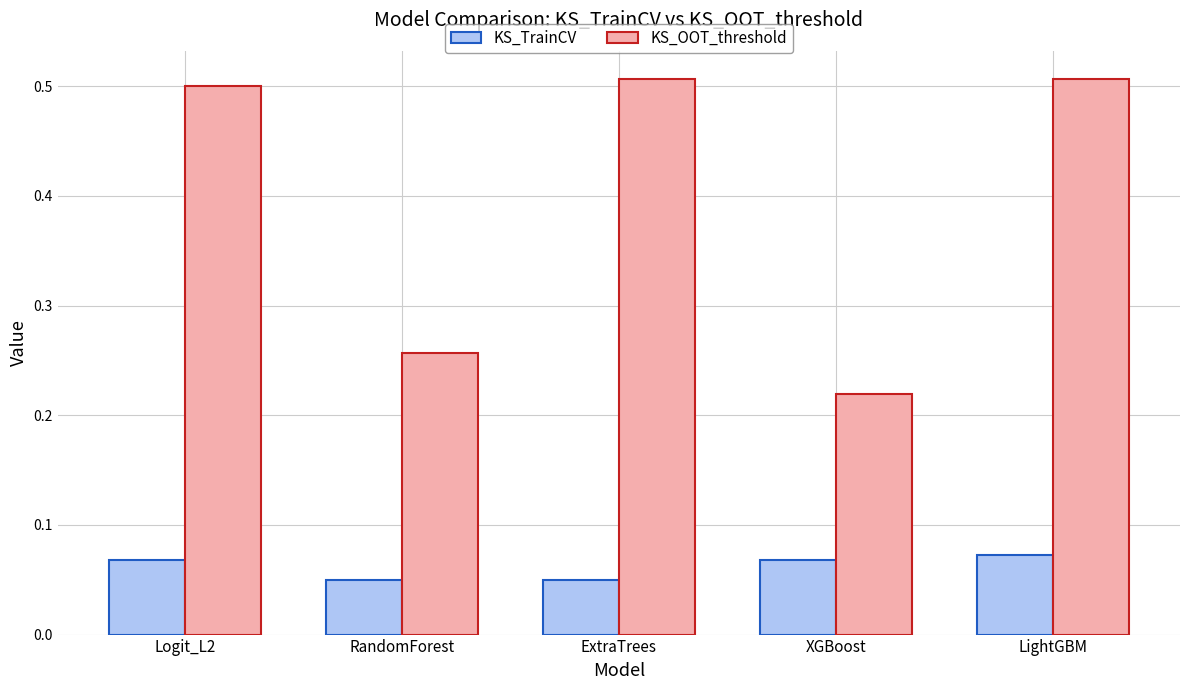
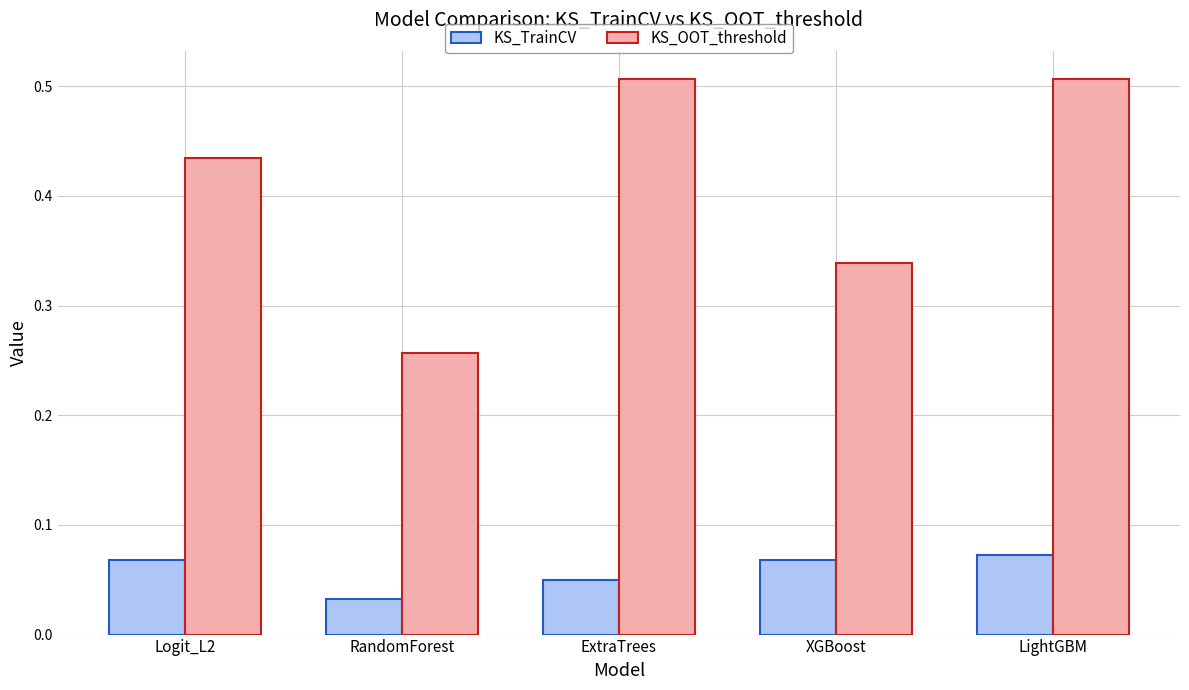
  {
    "KS_TrainCV": {
      "Logit_L2": 0.068,
-     "RandomForest": 0.050,
+     "RandomForest": 0.033,
      "ExtraTrees": 0.050,
      "XGBoost": 0.068,
      "LightGBM": 0.072
    },
    "KS_OOT_threshold": {
-     "Logit_L2": 0.500,
+     "Logit_L2": 0.435,
      "RandomForest": 0.257,
      "ExtraTrees": 0.507,
-     "XGBoost": 0.219,
+     "XGBoost": 0.339,
      "LightGBM": 0.507
    }
  }
